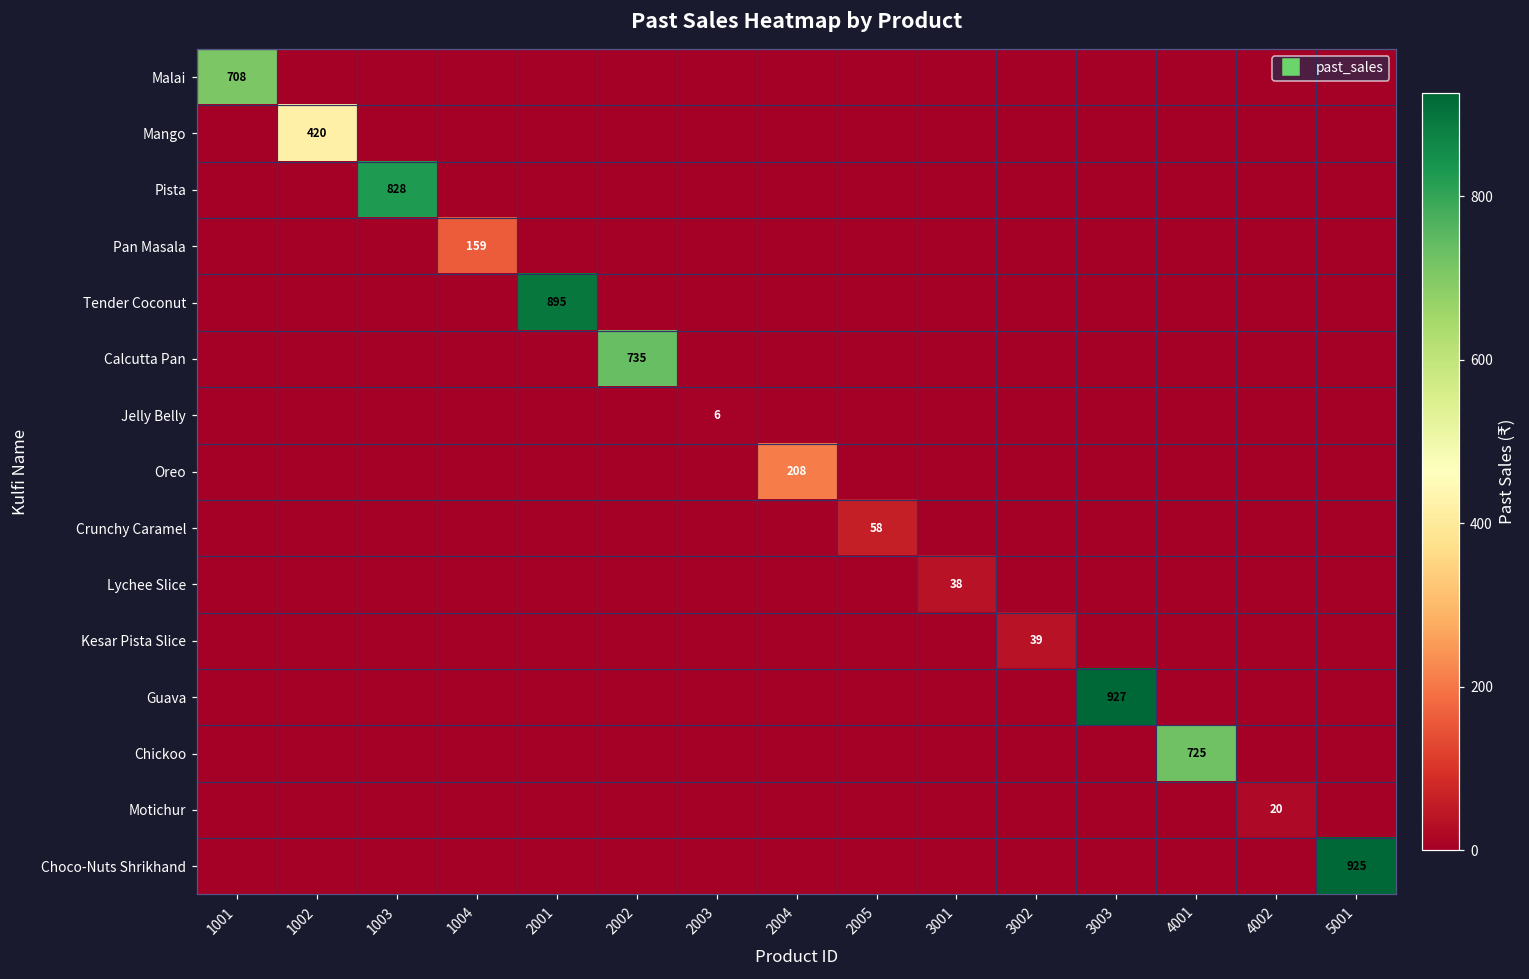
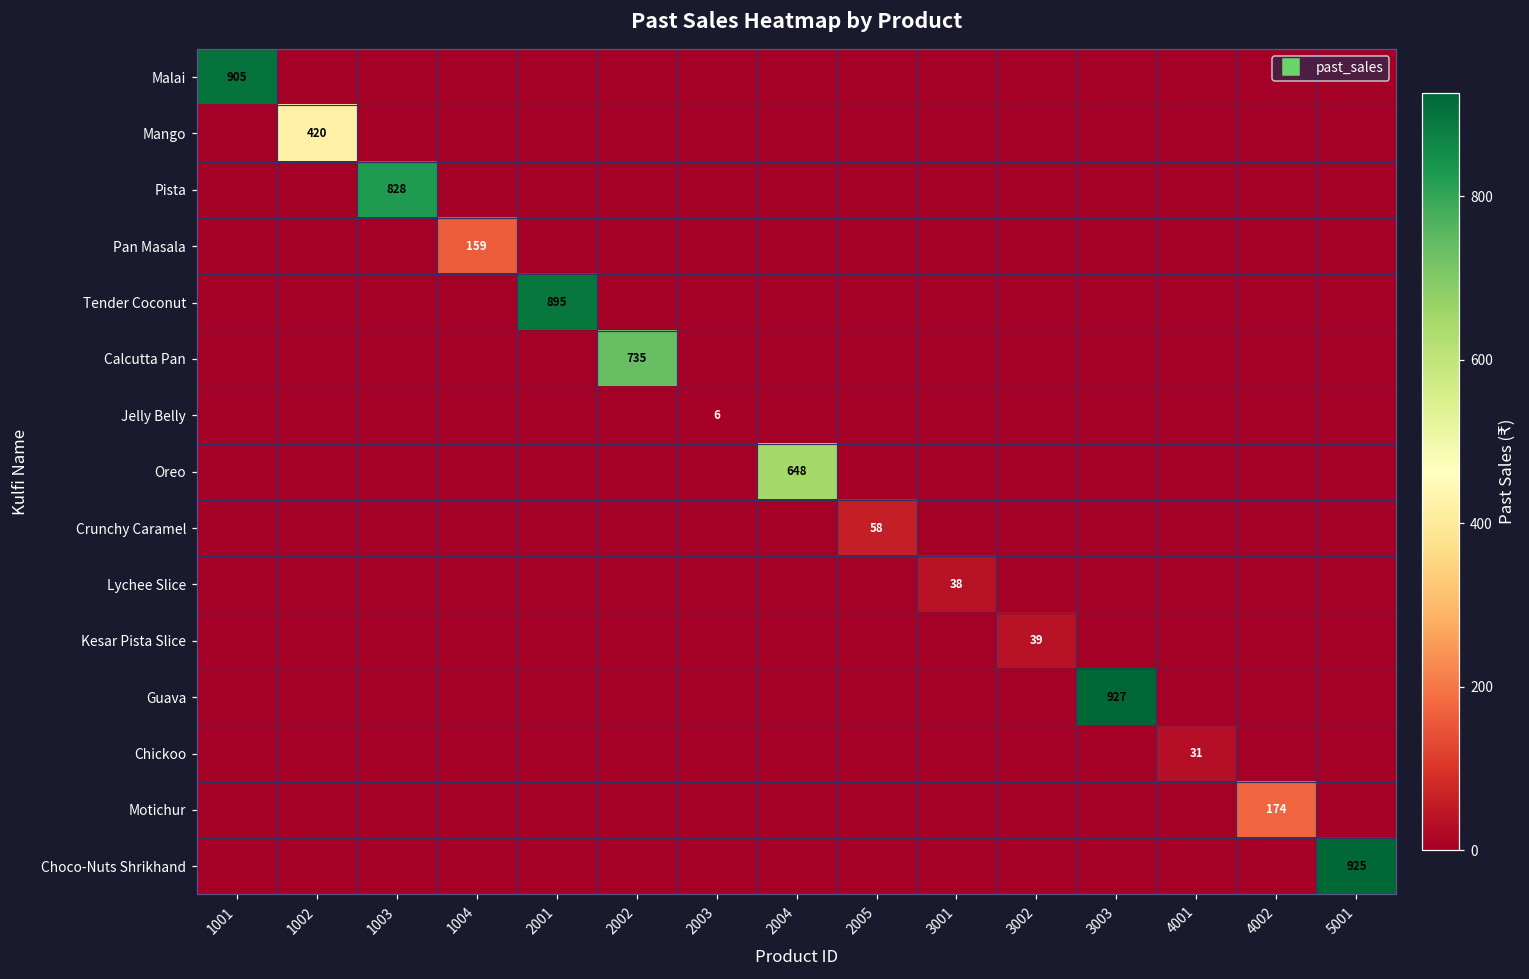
  {
    "Malai": {
-     "1001": 708
+     "1001": 905
    },
    "Mango": {
      "1002": 420
    },
    "Pista": {
      "1003": 828
    },
    "Pan Masala": {
      "1004": 159
    },
    "Tender Coconut": {
      "2001": 895
    },
    "Calcutta Pan": {
      "2002": 735
    },
    "Jelly Belly": {
      "2003": 6
    },
    "Oreo": {
-     "2004": 208
+     "2004": 648
    },
    "Crunchy Caramel": {
      "2005": 58
    },
    "Lychee Slice": {
      "3001": 38
    },
    "Kesar Pista Slice": {
      "3002": 39
    },
    "Guava": {
      "3003": 927
    },
    "Chickoo": {
-     "4001": 725
+     "4001": 31
    },
    "Motichur": {
-     "4002": 20
+     "4002": 174
    },
    "Choco-Nuts Shrikhand": {
      "5001": 925
    }
  }
